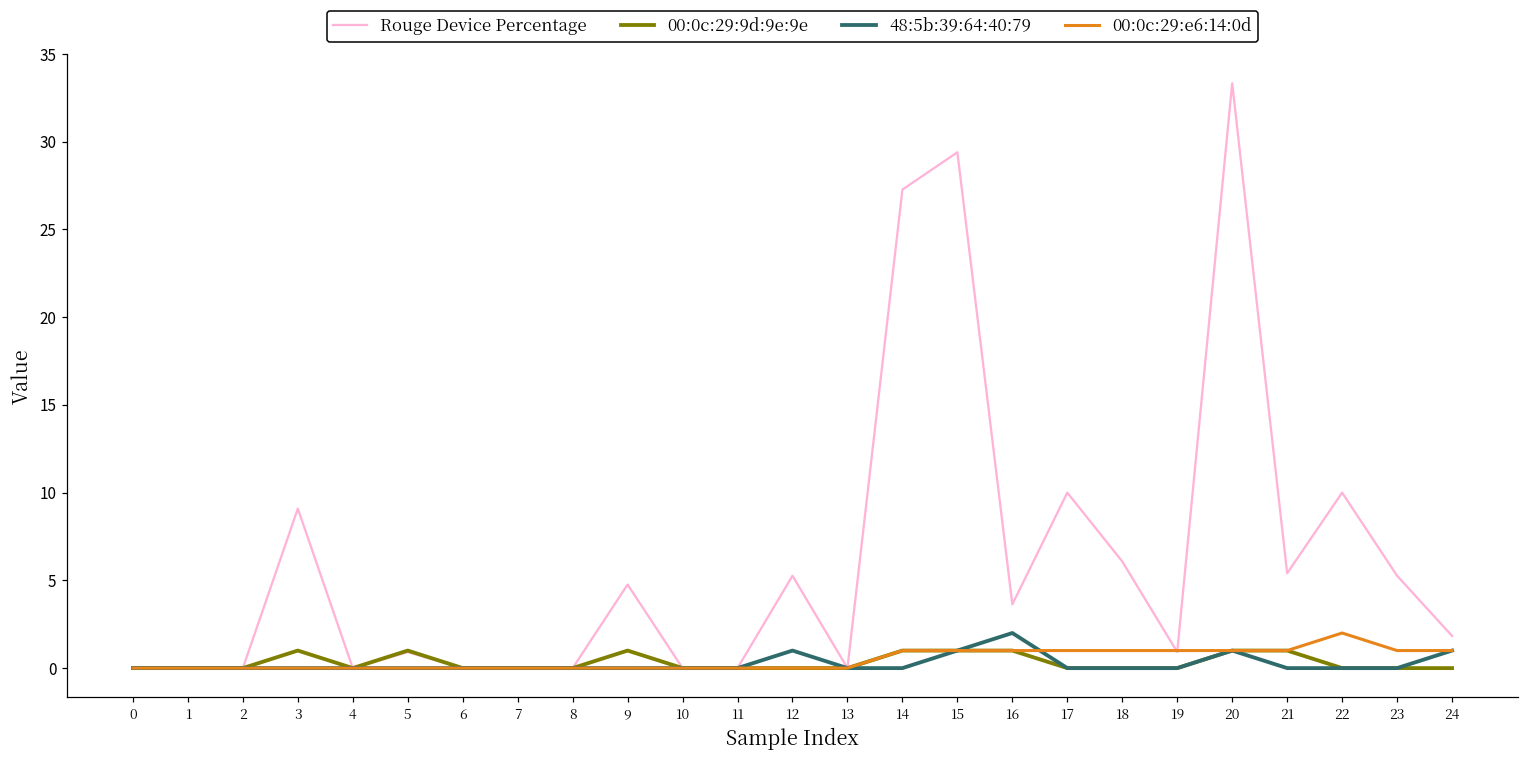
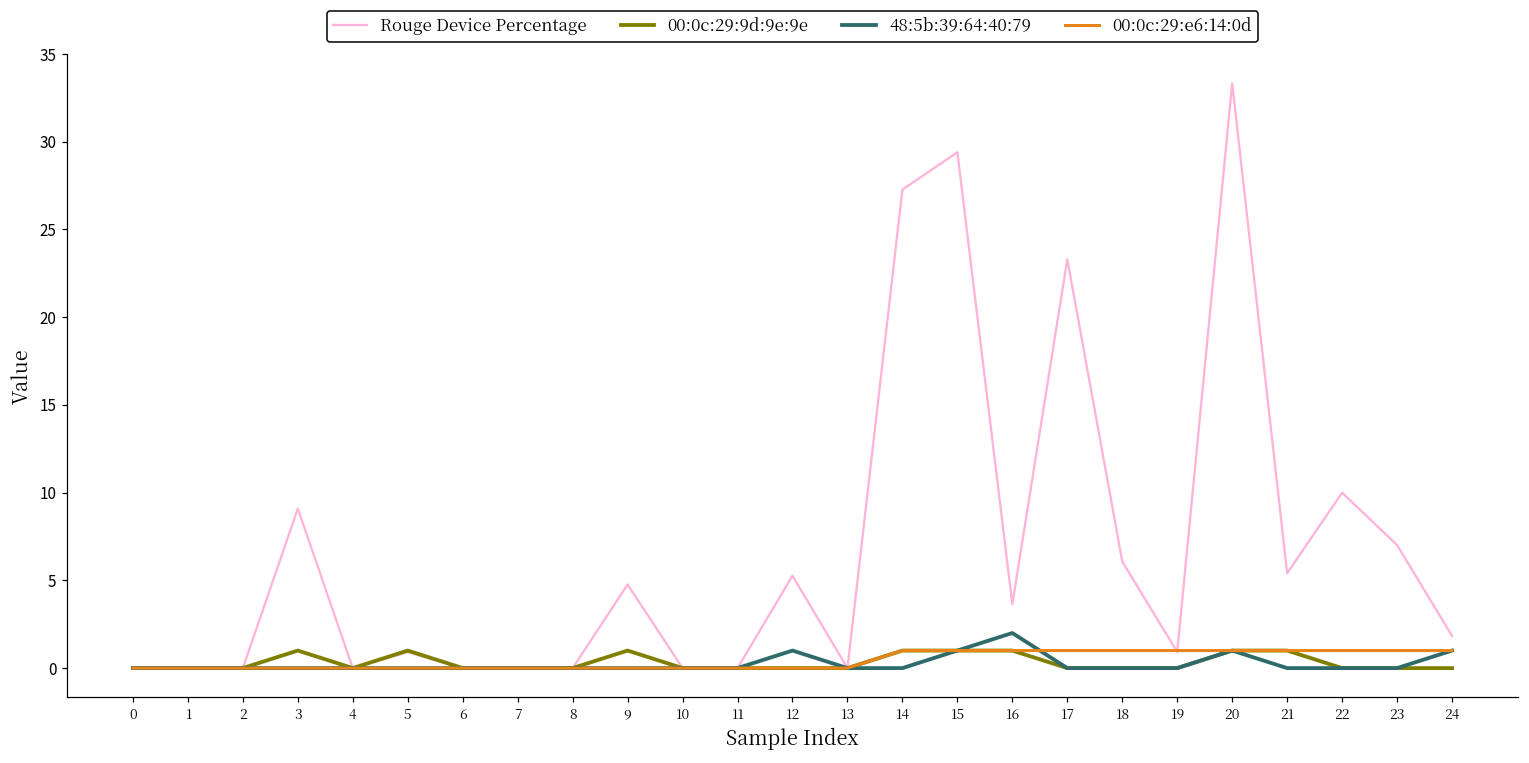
  {
    "Rouge Device Percentage": {
      "3": 9.1,
      "9": 4.8,
      "12": 5.3,
      "14": 27.3,
      "15": 29.4,
      "16": 3.6,
-     "17": 10.0,
+     "17": 23.3,
      "18": 6.1,
      "20": 33.3,
      "21": 5.4,
      "22": 10.0,
-     "23": 5.3,
+     "23": 7.0,
      "24": 1.8
    },
    "00:0c:29:9d:9e:9e": {
      "3": 1.0,
      "9": 1.0,
      "24": 0.0
    },
    "48:5b:39:64:40:79": {
      "12": 1.0,
      "14": 0.0,
      "16": 2.0,
      "21": 0.0
    },
    "00:0c:29:e6:14:0d": {
      "17": 1,
      "18": 1,
-     "22": 2,
+     "22": 1,
      "23": 1
    }
  }
